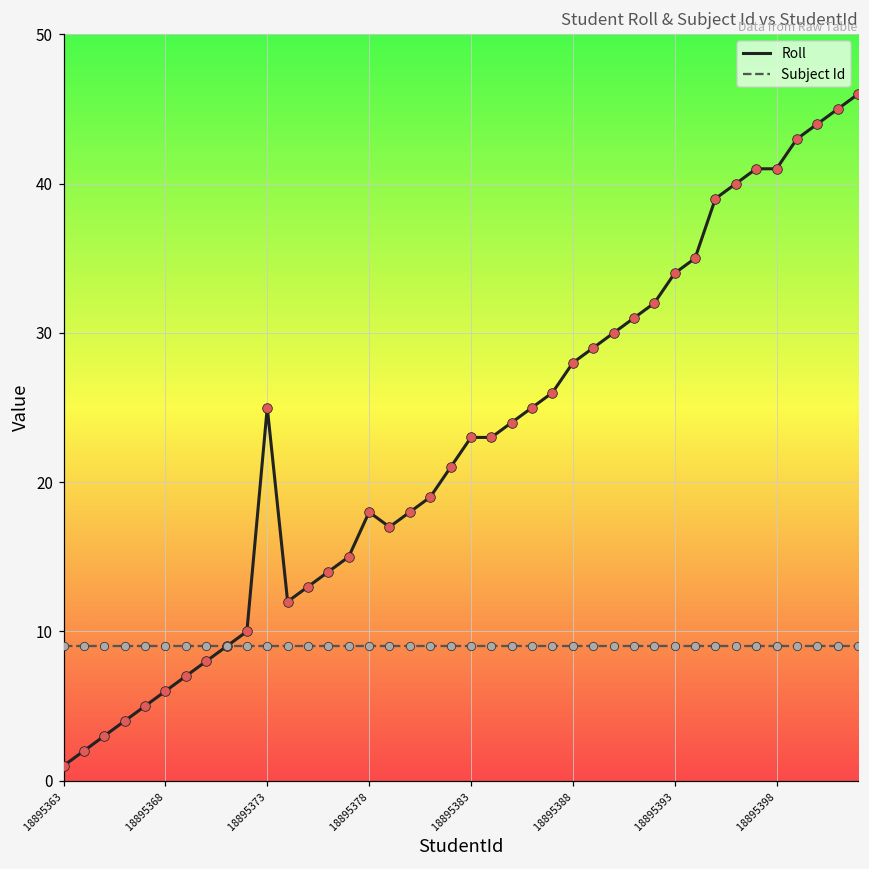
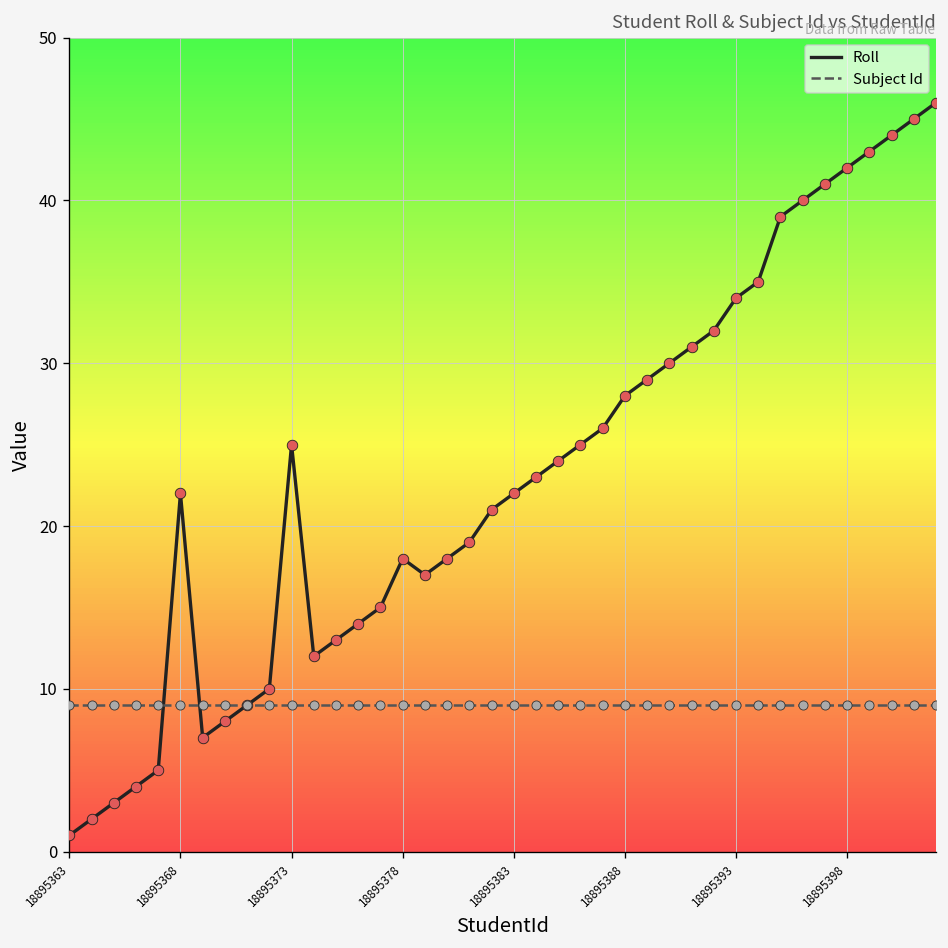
  {
    "Roll": {
      "18895363": 1,
-     "18895368": 6,
+     "18895368": 22,
      "18895373": 25,
      "18895378": 18,
-     "18895383": 23,
+     "18895383": 22,
      "18895388": 28,
      "18895393": 34,
-     "18895398": 41
+     "18895398": 42
    },
    "Subject Id": {
      "18895363": 9,
      "18895368": 9,
      "18895373": 9,
      "18895378": 9,
      "18895383": 9,
      "18895388": 9,
      "18895393": 9,
      "18895398": 9
    }
  }
